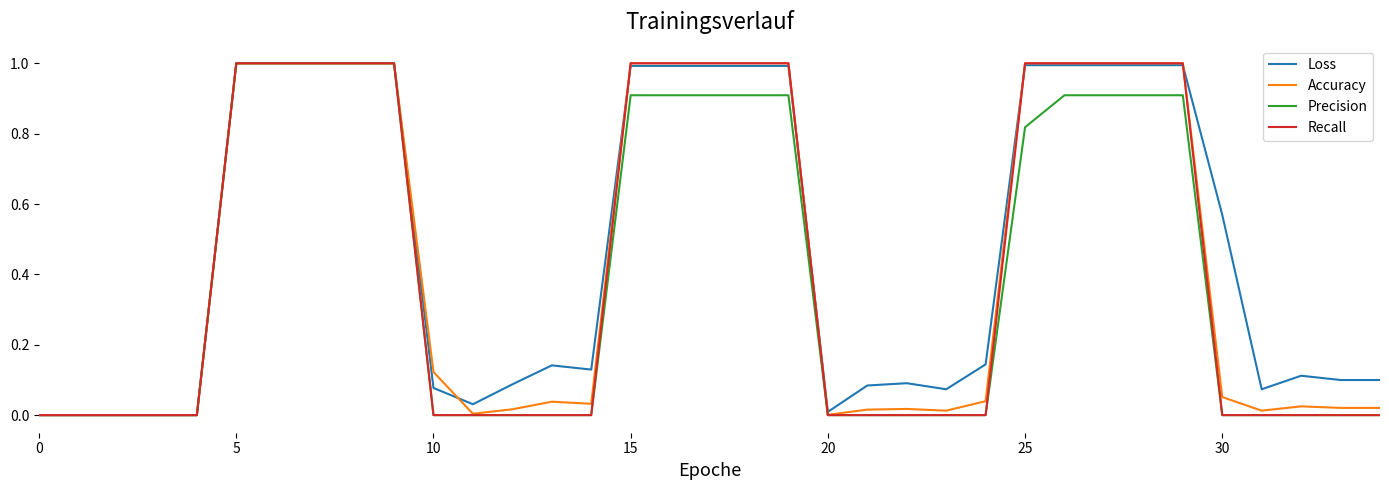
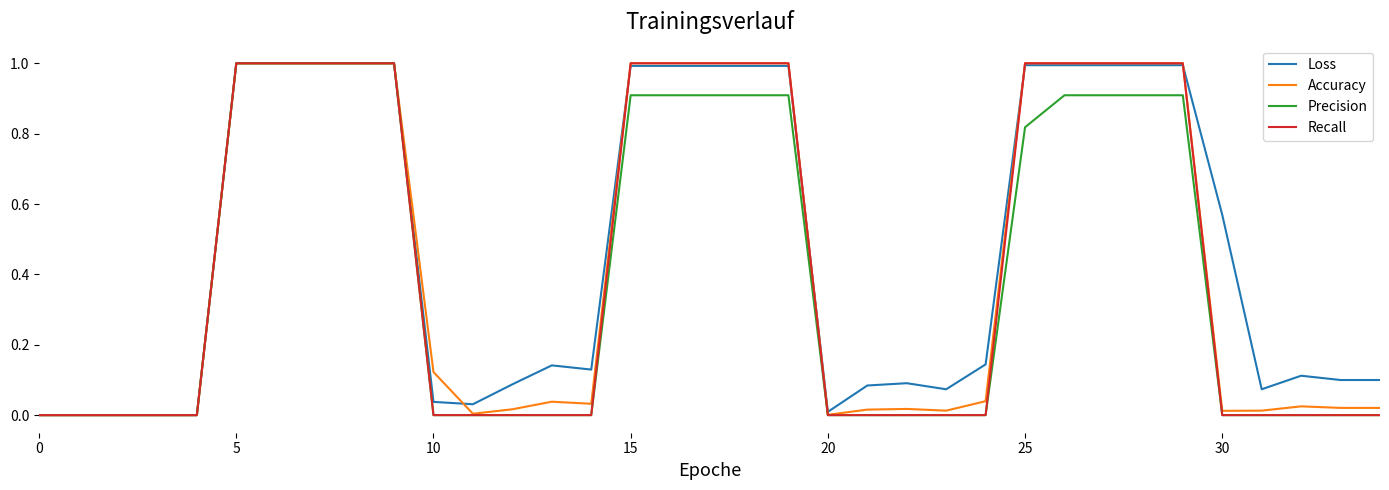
  {
    "Loss": {
-     "10": 0.08,
+     "10": 0.04,
      "15": 0.99,
      "20": 0.01,
      "30": 0.57
    },
    "Accuracy": {
      "10": 0.12,
-     "30": 0.05
+     "30": 0.01
    },
    "Precision": {
      "15": 0.91,
      "25": 0.82
    }
  }
